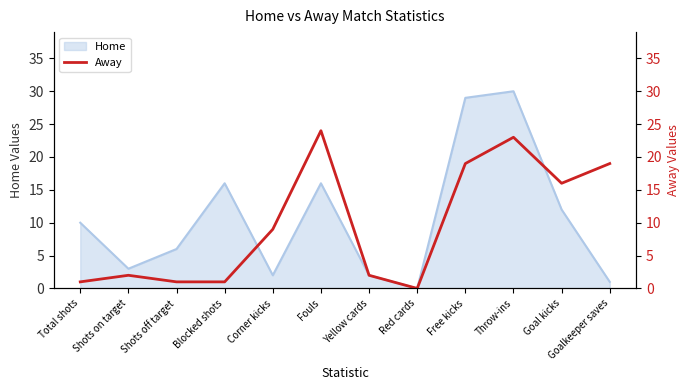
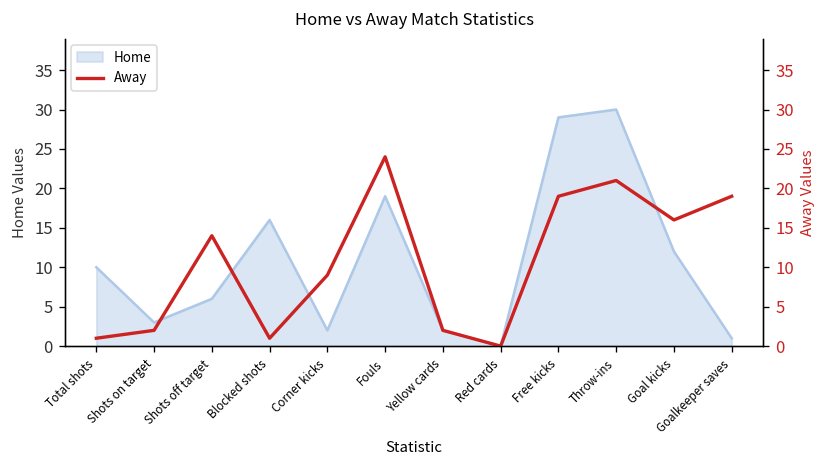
  {
    "Home": {
      "Total shots": 10,
      "Shots on target": 3,
      "Shots off target": 6,
      "Blocked shots": 16,
      "Corner kicks": 2,
-     "Fouls": 16,
+     "Fouls": 19,
      "Yellow cards": 2,
      "Red cards": 0,
      "Free kicks": 29,
      "Throw-ins": 30,
      "Goal kicks": 12,
      "Goalkeeper saves": 1
    },
    "Away": {
      "Total shots": 1,
      "Shots on target": 2,
-     "Shots off target": 1,
+     "Shots off target": 14,
      "Blocked shots": 1,
      "Corner kicks": 9,
      "Fouls": 24,
      "Yellow cards": 2,
      "Red cards": 0,
      "Free kicks": 19,
-     "Throw-ins": 23,
+     "Throw-ins": 21,
      "Goal kicks": 16,
      "Goalkeeper saves": 19
    }
  }
